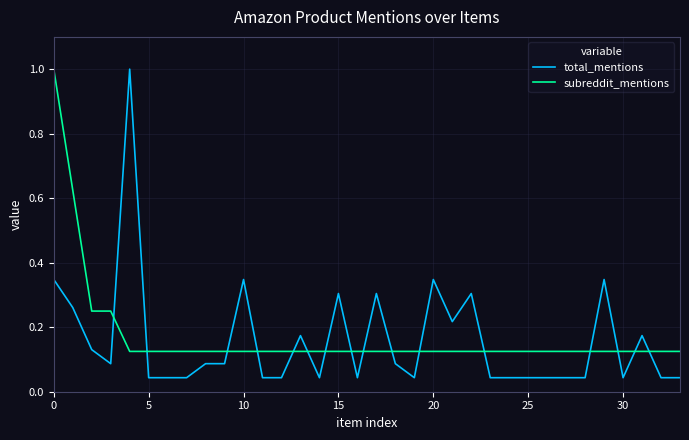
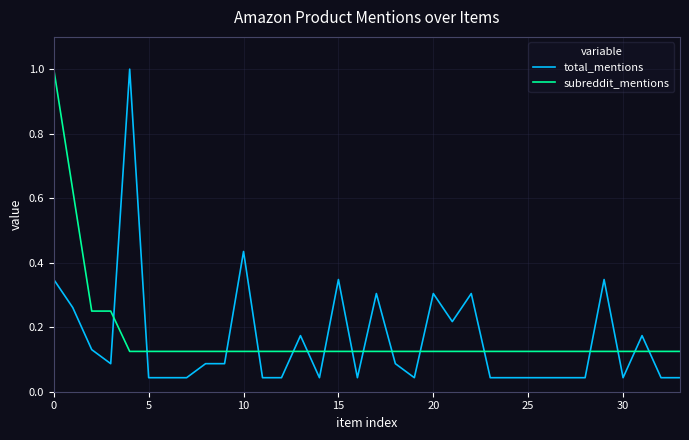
  {
    "total_mentions": {
      "0": 0.35,
      "5": 0.04,
-     "10": 0.35,
-     "15": 0.30,
-     "20": 0.35,
+     "10": 0.43,
+     "15": 0.35,
+     "20": 0.30,
      "25": 0.04,
      "30": 0.04
    },
    "subreddit_mentions": {
      "0": 1.00,
      "5": 0.13,
      "10": 0.13,
      "15": 0.13,
      "20": 0.13,
      "25": 0.13,
      "30": 0.13
    }
  }
